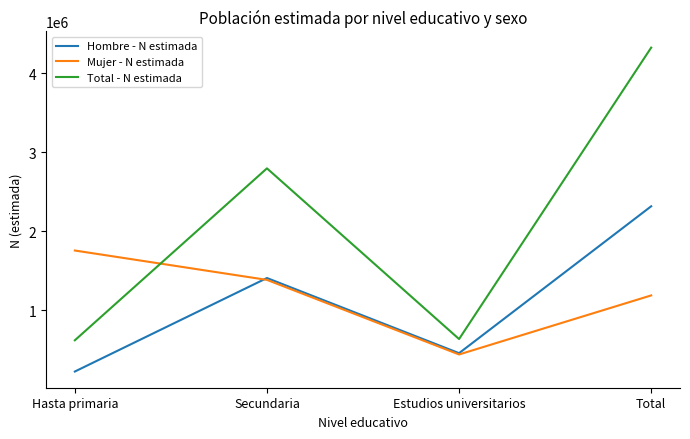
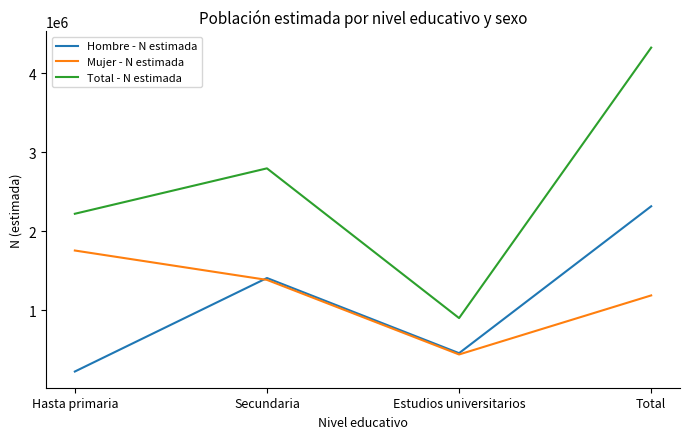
  {
    "Hombre - N estimada": {
      "Hasta primaria": 200000,
      "Total": 2300000
    },
    "Mujer - N estimada": {
      "Hasta primaria": 1800000,
      "Total": 1200000
    },
    "Total - N estimada": {
-     "Hasta primaria": 600000,
+     "Hasta primaria": 2200000,
      "Secundaria": 2800000,
-     "Estudios universitarios": 600000,
+     "Estudios universitarios": 900000,
      "Total": 4300000
    }
  }
